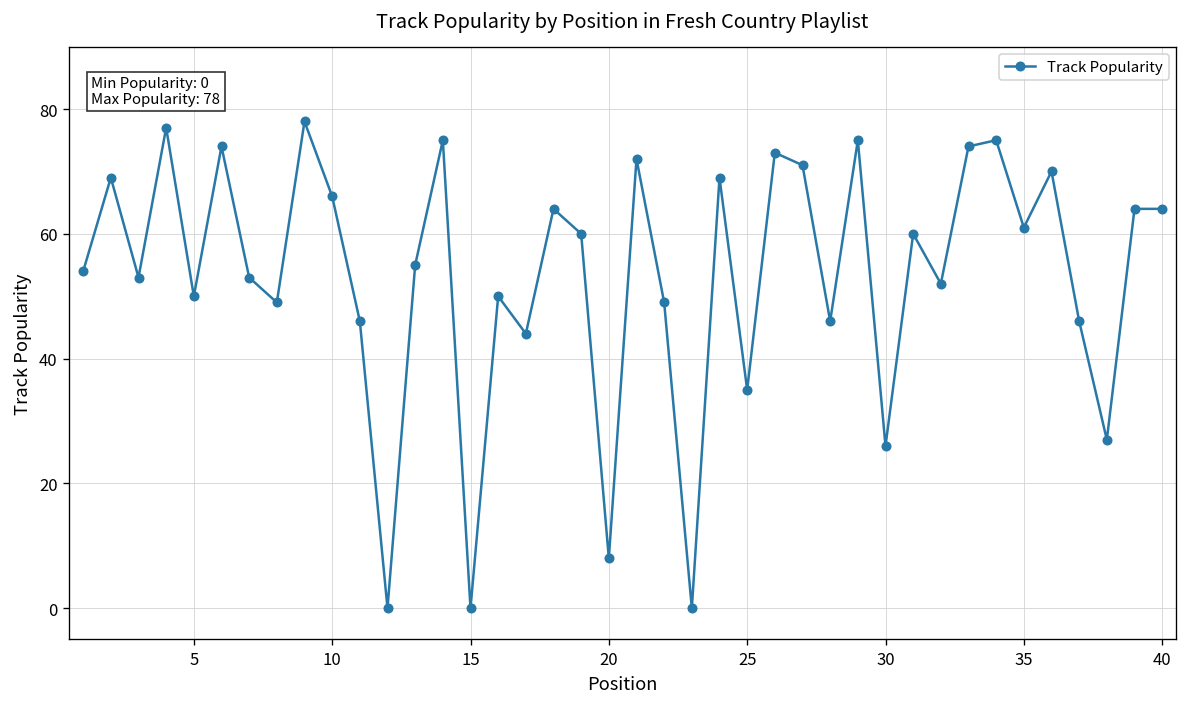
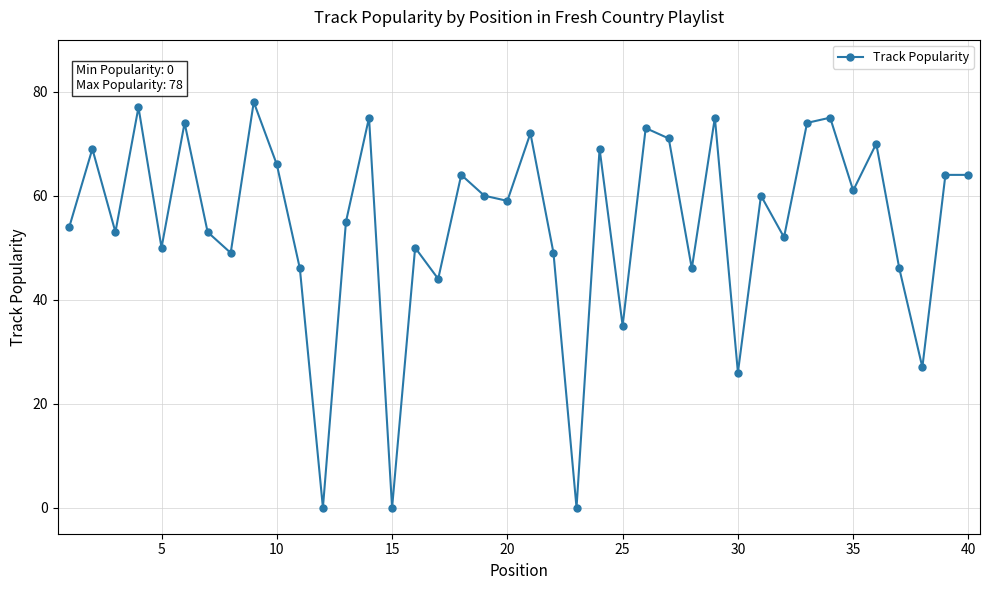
  {
    "5": 50,
    "10": 66,
    "15": 0,
-   "20": 8,
+   "20": 59,
    "25": 35,
    "30": 26,
    "35": 61,
    "40": 64
  }
